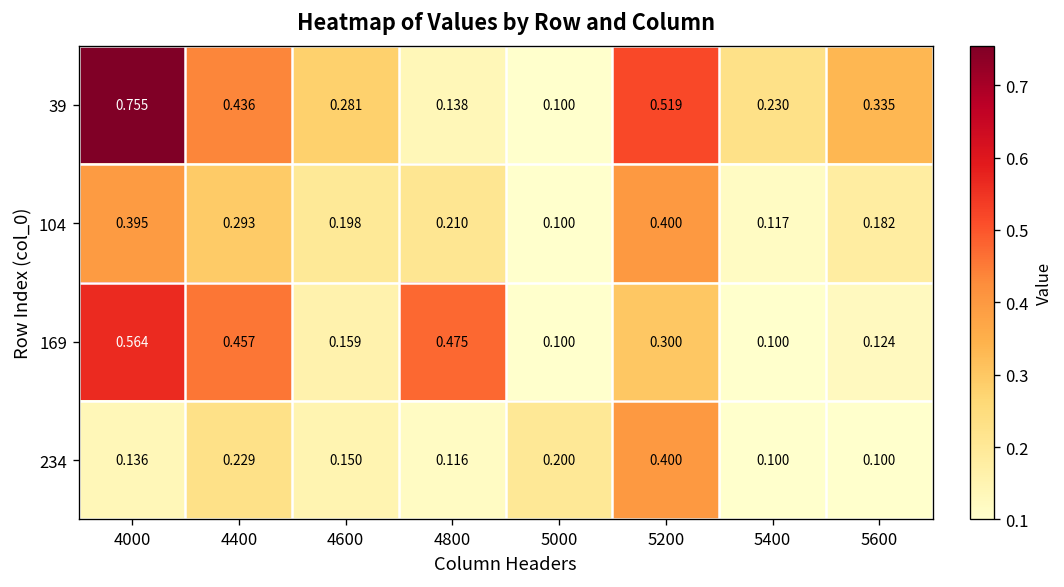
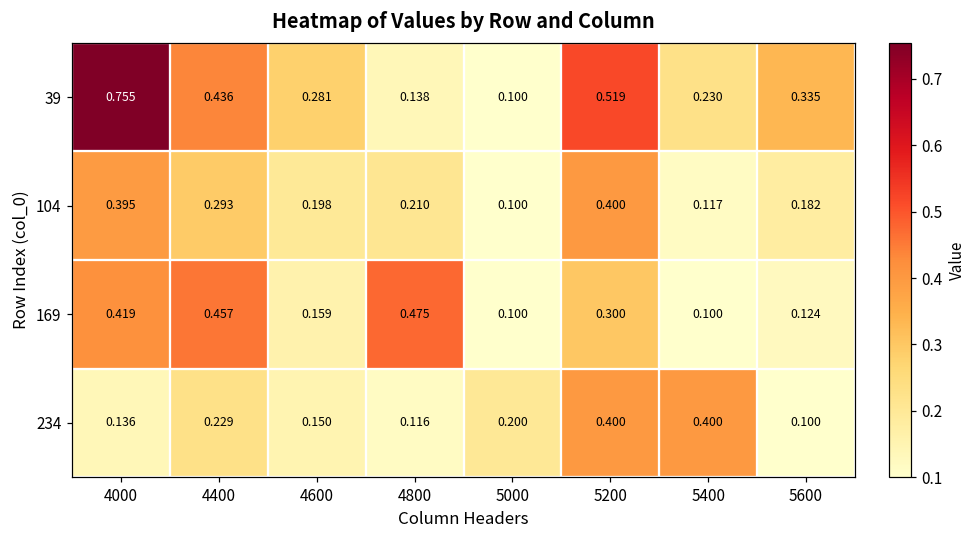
  {
    "39": {
      "4000": 0.755,
      "4400": 0.436,
      "4600": 0.281,
      "4800": 0.138,
      "5000": 0.100,
      "5200": 0.519,
      "5400": 0.230,
      "5600": 0.335
    },
    "104": {
      "4000": 0.395,
      "4400": 0.293,
      "4600": 0.198,
      "4800": 0.210,
      "5000": 0.100,
      "5200": 0.400,
      "5400": 0.117,
      "5600": 0.182
    },
    "169": {
-     "4000": 0.564,
+     "4000": 0.419,
      "4400": 0.457,
      "4600": 0.159,
      "4800": 0.475,
      "5000": 0.100,
      "5200": 0.300,
      "5400": 0.100,
      "5600": 0.124
    },
    "234": {
      "4000": 0.136,
      "4400": 0.229,
      "4600": 0.150,
      "4800": 0.116,
      "5000": 0.200,
      "5200": 0.400,
-     "5400": 0.100,
+     "5400": 0.400,
      "5600": 0.100
    }
  }
